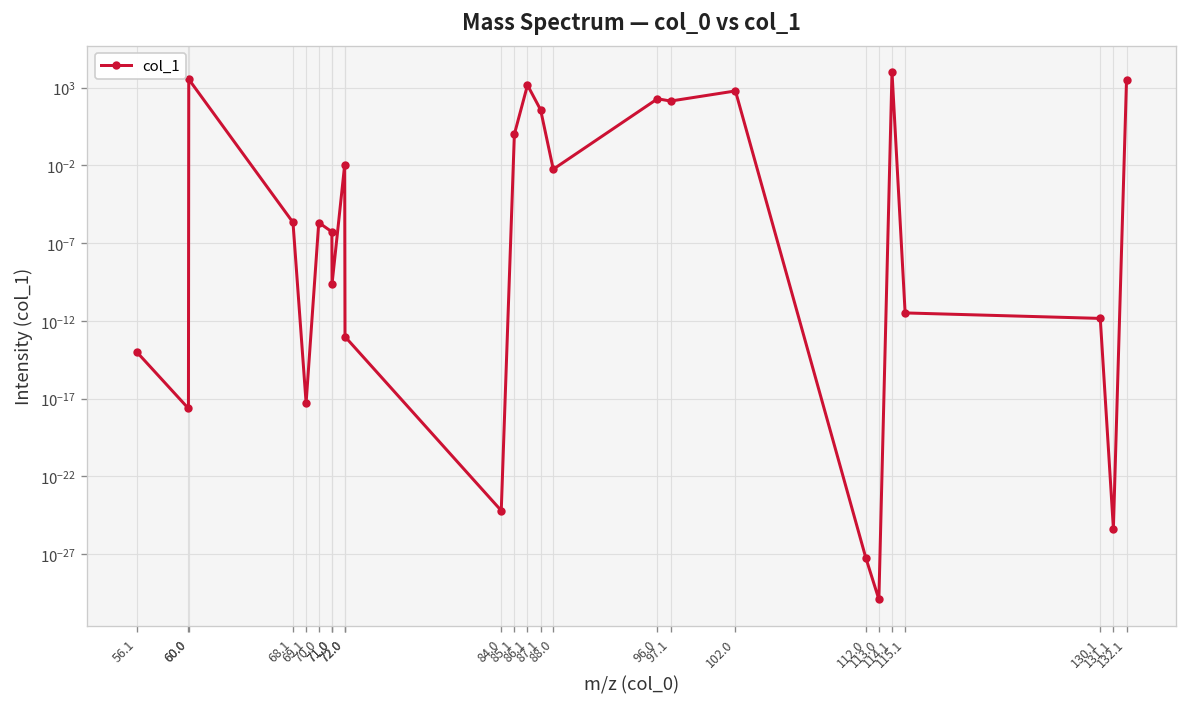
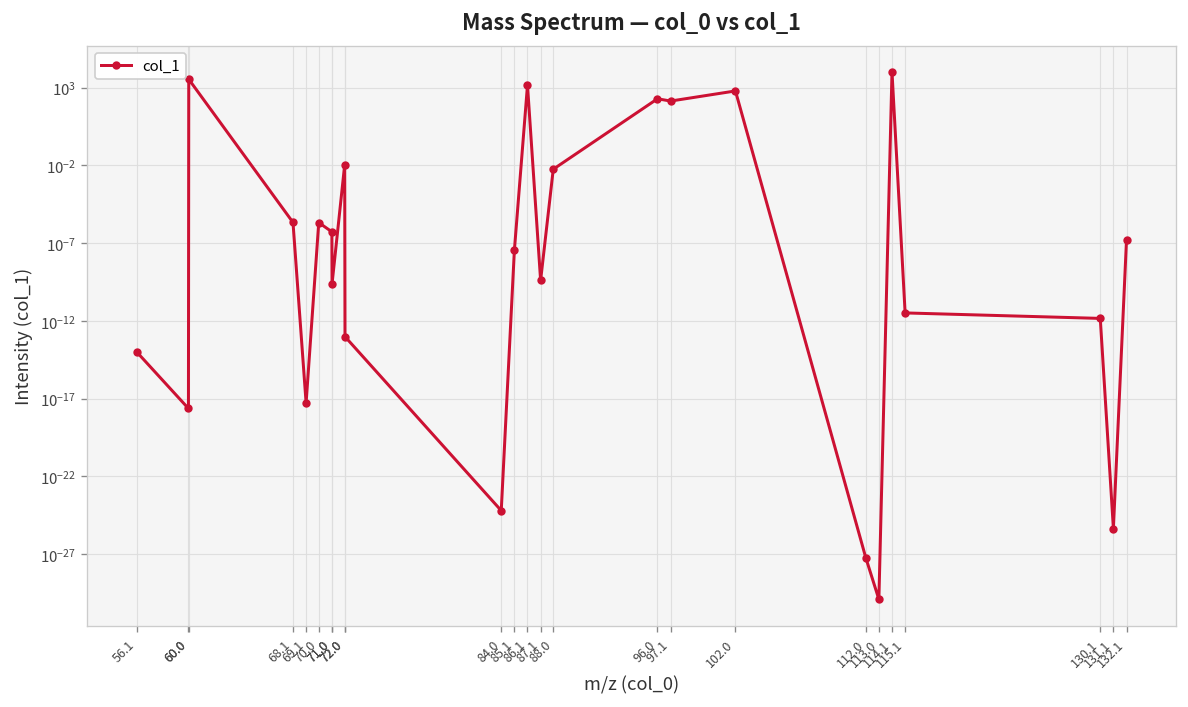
  {
    "56.1": 0.000000000000,
    "68.1": 0.000002,
    "69.1": 0.000000000000,
    "70.0": 0.000002,
    "84.0": 0.000000000000,
-   "85.1": 1,
+   "85.1": 0,
    "86.1": 1000,
-   "87.1": 40,
+   "87.1": 0,
    "88.0": 0.006,
    "96.0": 200,
    "97.1": 100,
    "102.0": 1000,
    "112.0": 0.000000000000,
    "113.0": 0.000000000000,
    "114.1": 10000,
    "115.1": 0.000000000003,
    "130.1": 0.000000000001,
    "131.1": 0.000000000000,
-   "132.1": 3000
+   "132.1": 0.0000002
  }
